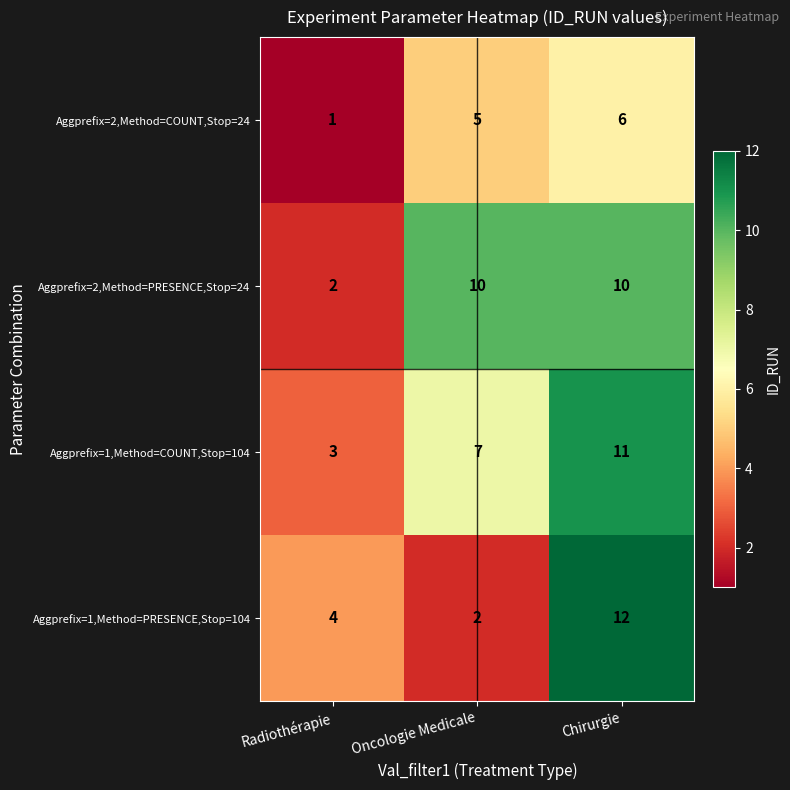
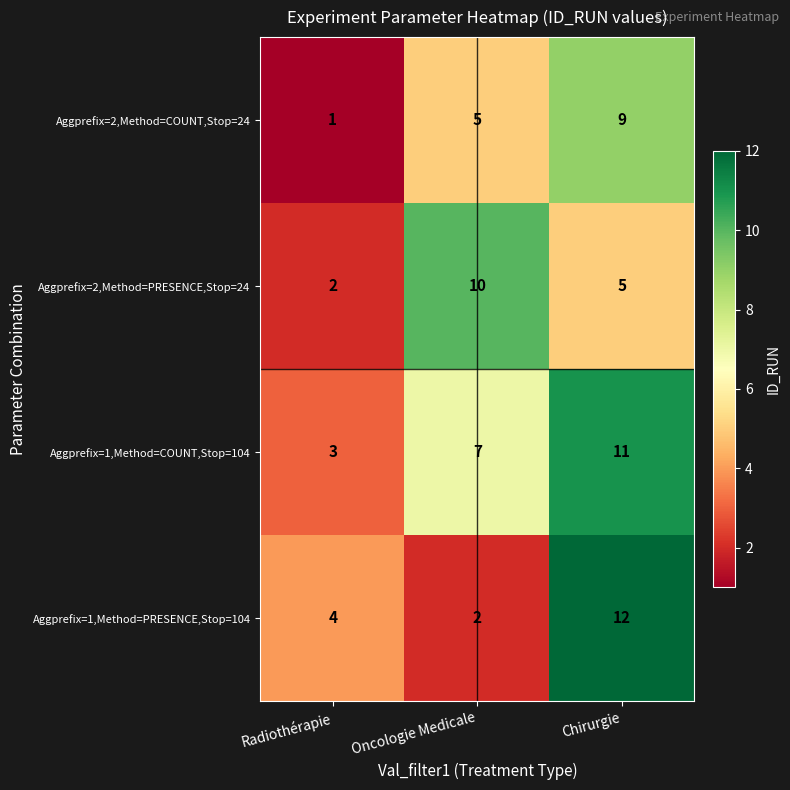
  {
    "Aggprefix=2,Method=COUNT,Stop=24": {
      "Radiothérapie": 1,
      "Oncologie Medicale": 5,
-     "Chirurgie": 6
+     "Chirurgie": 9
    },
    "Aggprefix=2,Method=PRESENCE,Stop=24": {
      "Radiothérapie": 2,
      "Oncologie Medicale": 10,
-     "Chirurgie": 10
+     "Chirurgie": 5
    },
    "Aggprefix=1,Method=COUNT,Stop=104": {
      "Radiothérapie": 3,
      "Oncologie Medicale": 7,
      "Chirurgie": 11
    },
    "Aggprefix=1,Method=PRESENCE,Stop=104": {
      "Radiothérapie": 4,
      "Oncologie Medicale": 2,
      "Chirurgie": 12
    }
  }
